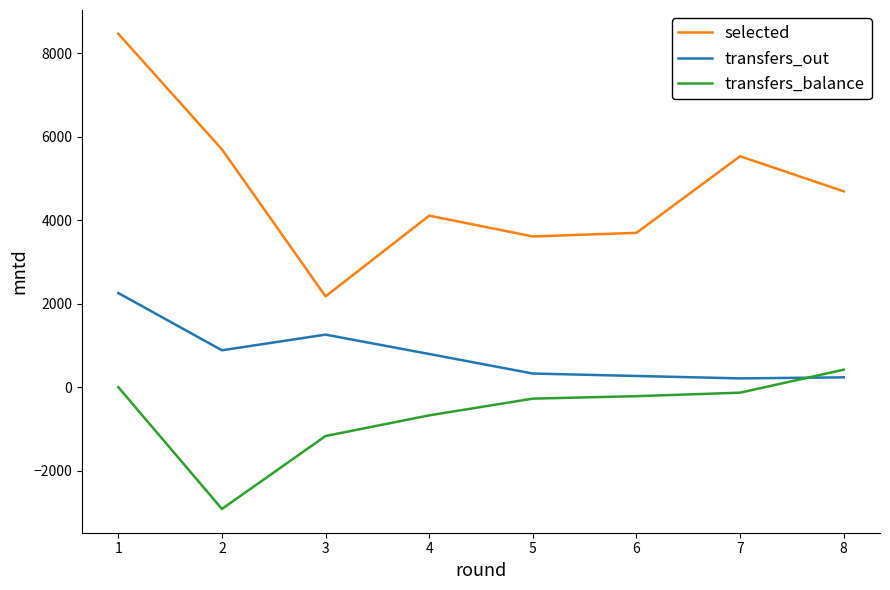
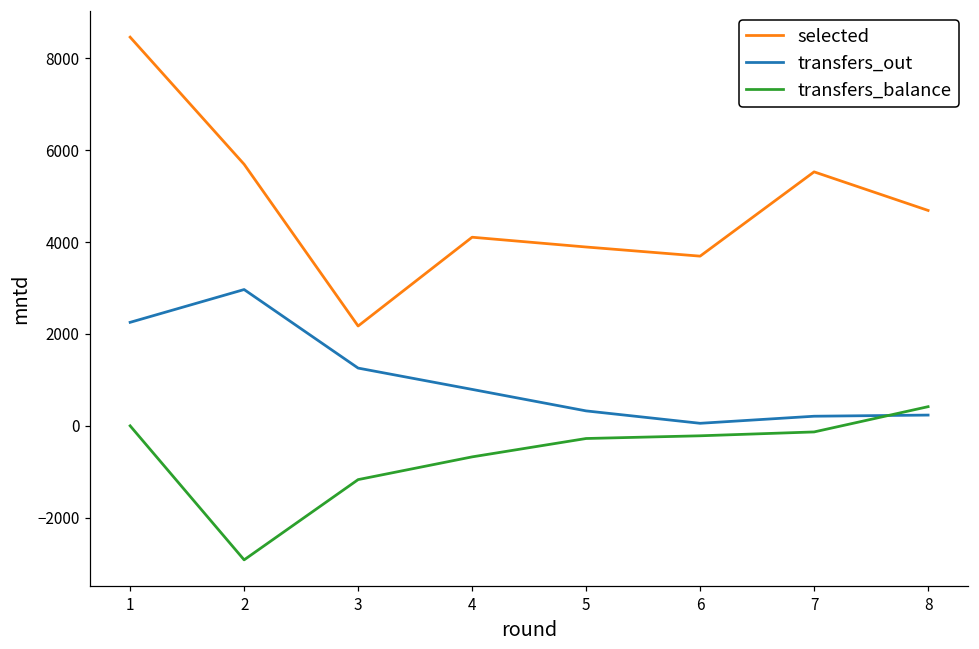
  {
    "selected": {
      "1": 8500,
      "2": 5700,
      "3": 2200,
      "4": 4100,
-     "5": 3600,
+     "5": 3900,
      "6": 3700,
      "7": 5500,
      "8": 4700
    },
    "transfers_out": {
      "1": 2300,
-     "2": 900,
+     "2": 3000,
      "3": 1300,
      "4": 800,
      "5": 300,
-     "6": 300,
+     "6": 100,
      "7": 200,
      "8": 200
    },
    "transfers_balance": {
      "1": 0,
      "2": -2900,
      "3": -1200,
      "4": -700,
      "5": -300,
      "6": -200,
      "7": -100,
      "8": 400
    }
  }
